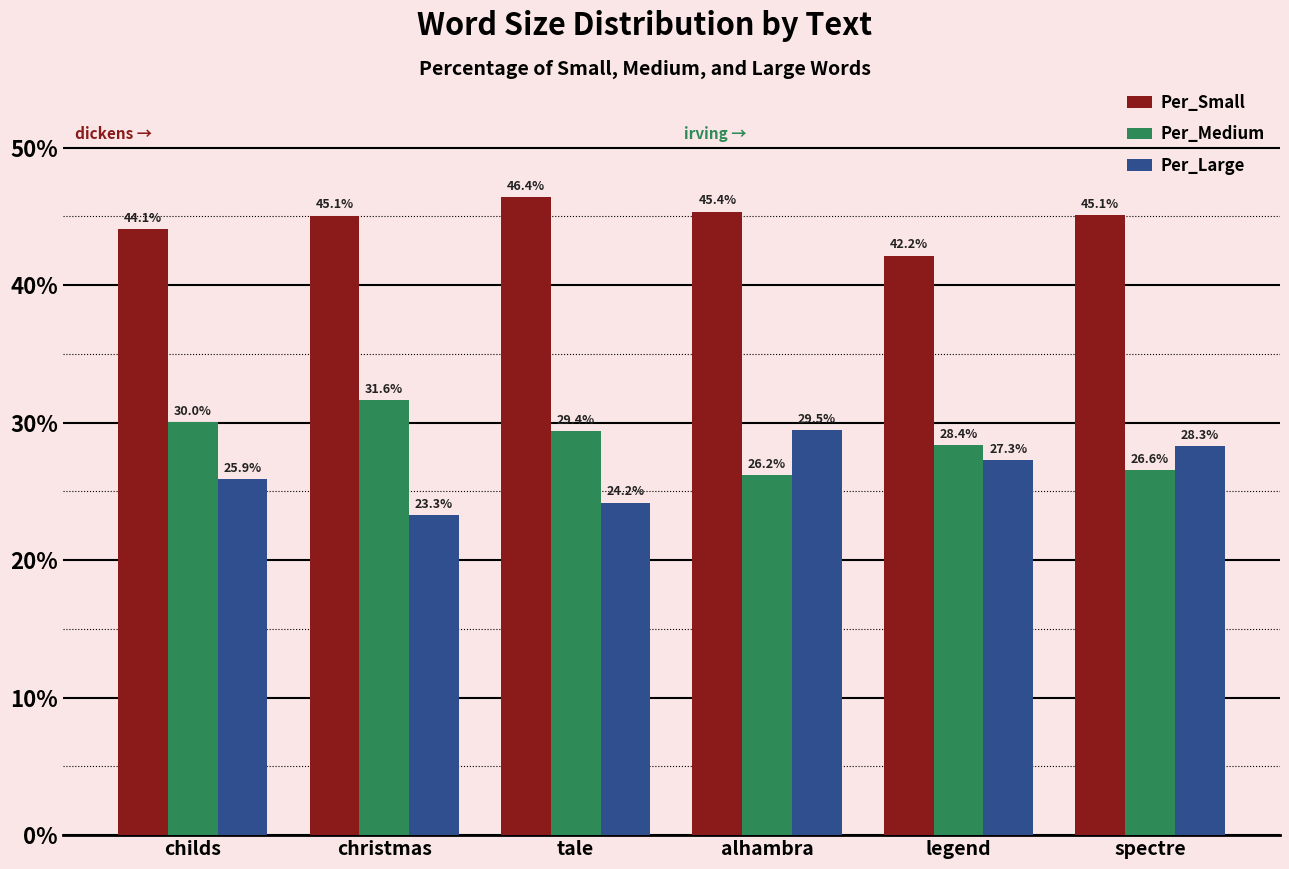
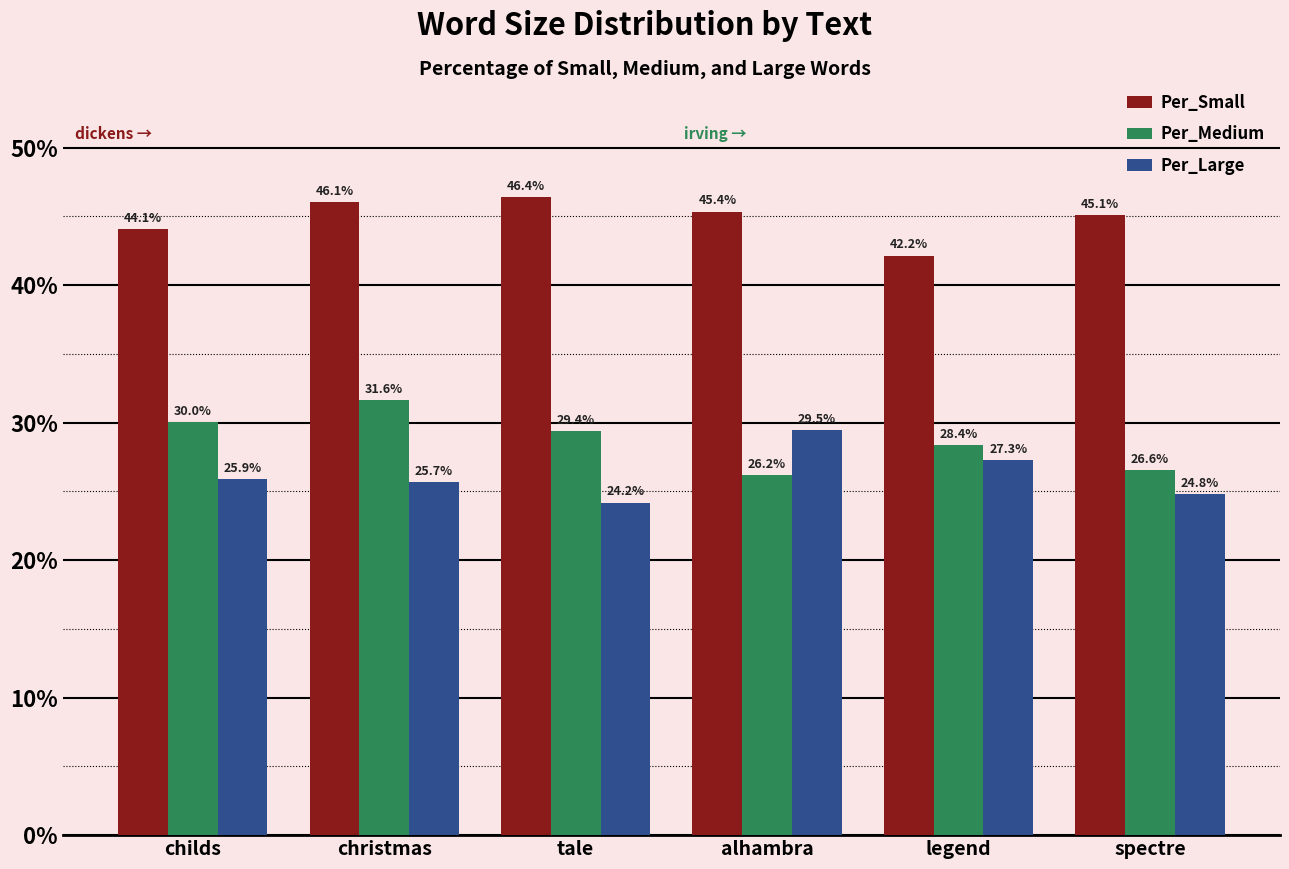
  {
    "Per_Small": {
      "childs": "44.1%",
-     "christmas": "45.1%",
+     "christmas": "46.1%",
      "tale": "46.4%",
      "alhambra": "45.4%",
      "legend": "42.2%",
      "spectre": "45.1%"
    },
    "Per_Medium": {
      "childs": "30.0%",
      "christmas": "31.6%",
      "tale": "29.4%",
      "alhambra": "26.2%",
      "legend": "28.4%",
      "spectre": "26.6%"
    },
    "Per_Large": {
      "childs": "25.9%",
-     "christmas": "23.3%",
+     "christmas": "25.7%",
      "tale": "24.2%",
      "alhambra": "29.5%",
      "legend": "27.3%",
-     "spectre": "28.3%"
+     "spectre": "24.8%"
    }
  }
